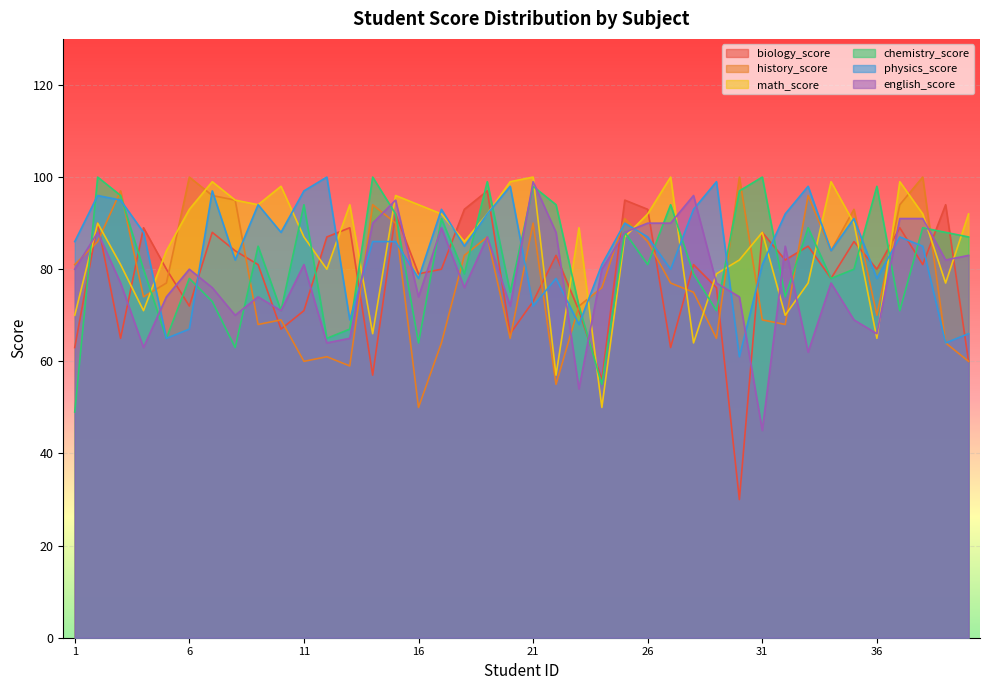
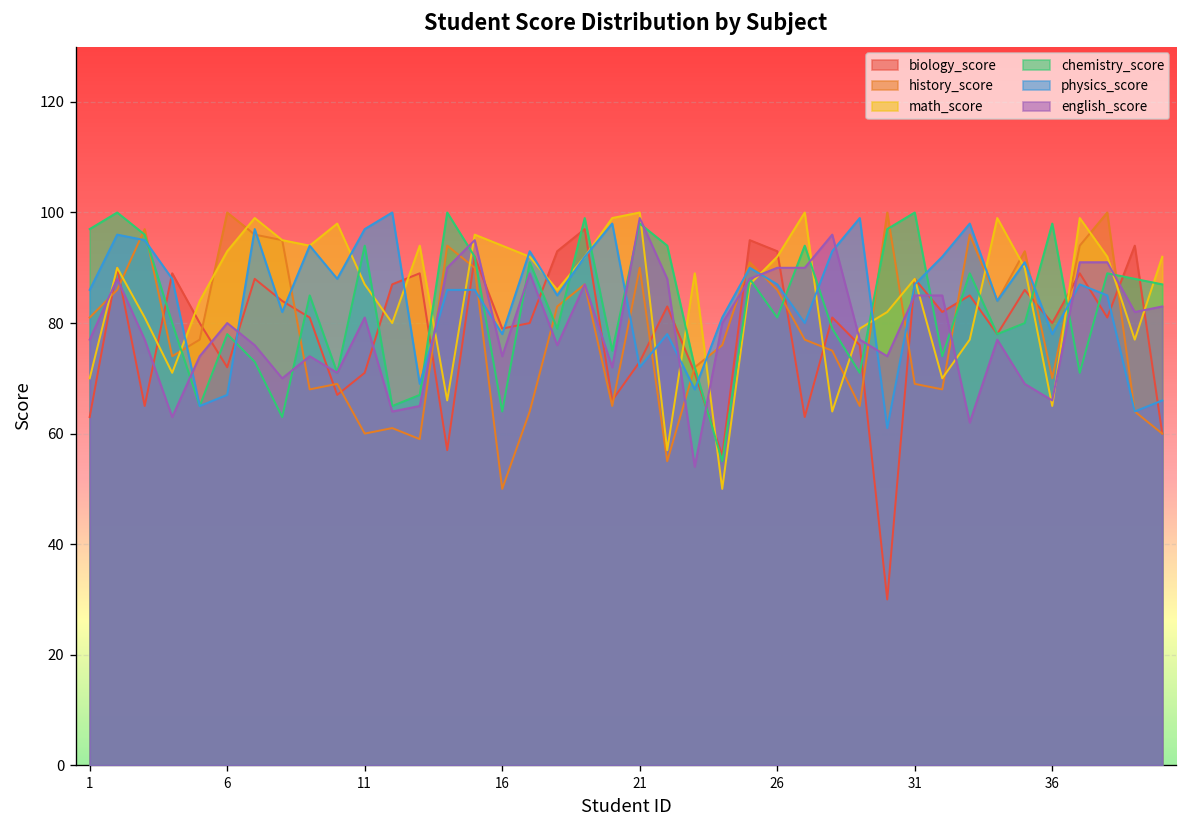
  {
    "math_score": {
      "1": 70,
      "6": 93,
      "11": 87,
      "16": 94,
      "21": 100,
      "26": 92,
      "36": 65
    },
    "chemistry_score": {
-     "1": 49,
+     "1": 97,
      "6": 78,
      "11": 94,
      "16": 64,
      "21": 98,
      "26": 81,
      "31": 100,
      "36": 98
    },
    "physics_score": {
      "1": 86,
      "6": 67,
      "11": 97,
      "16": 78,
      "21": 72,
      "26": 87,
-     "31": 81,
+     "31": 87,
      "36": 78
    },
    "english_score": {
-     "1": 80,
+     "1": 77,
      "6": 80,
      "11": 81,
      "16": 74,
      "21": 99,
      "26": 90,
-     "31": 45,
+     "31": 85,
      "36": 66
    }
  }
